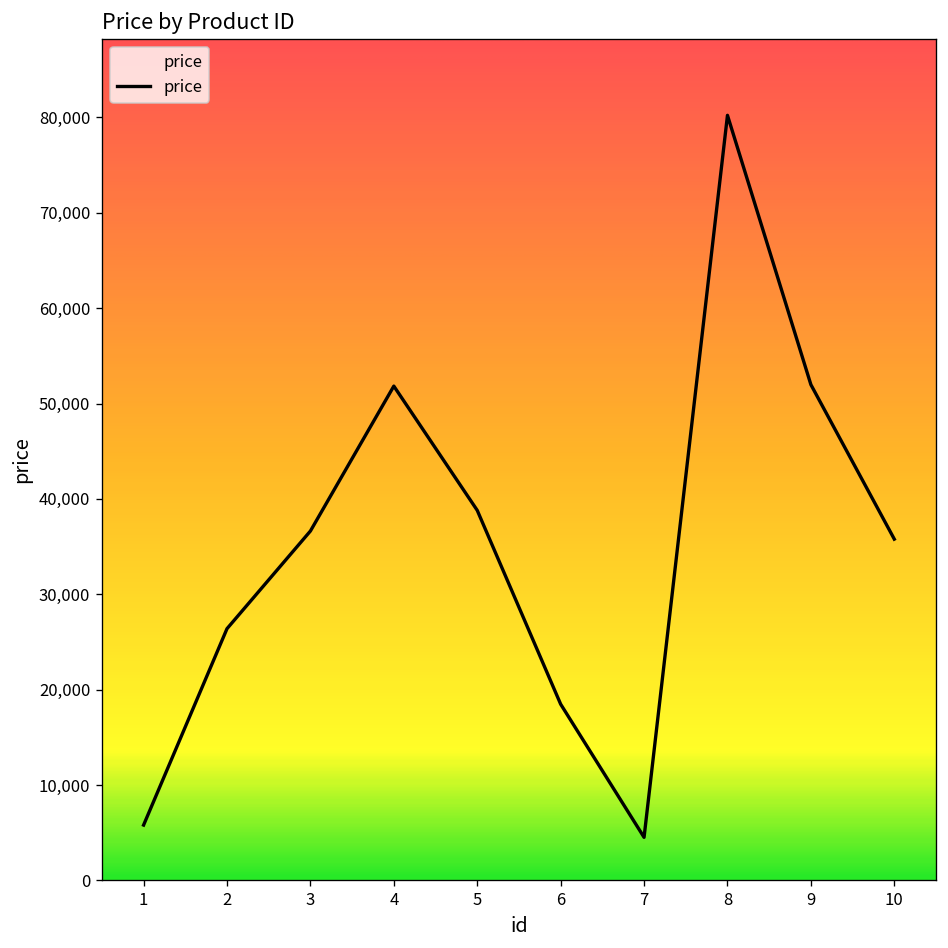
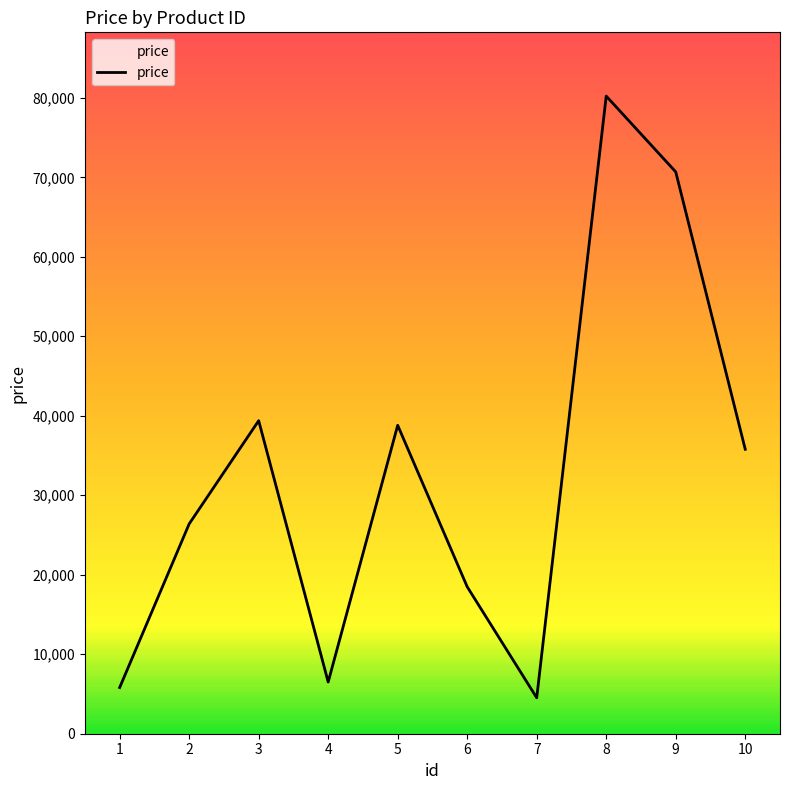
  {
    "1": "6,000",
    "2": "26,000",
-   "3": "37,000",
-   "4": "52,000",
+   "3": "39,000",
+   "4": "7,000",
    "5": "39,000",
    "6": "18,000",
    "7": "5,000",
    "8": "80,000",
-   "9": "52,000",
+   "9": "71,000",
    "10": "36,000"
  }
